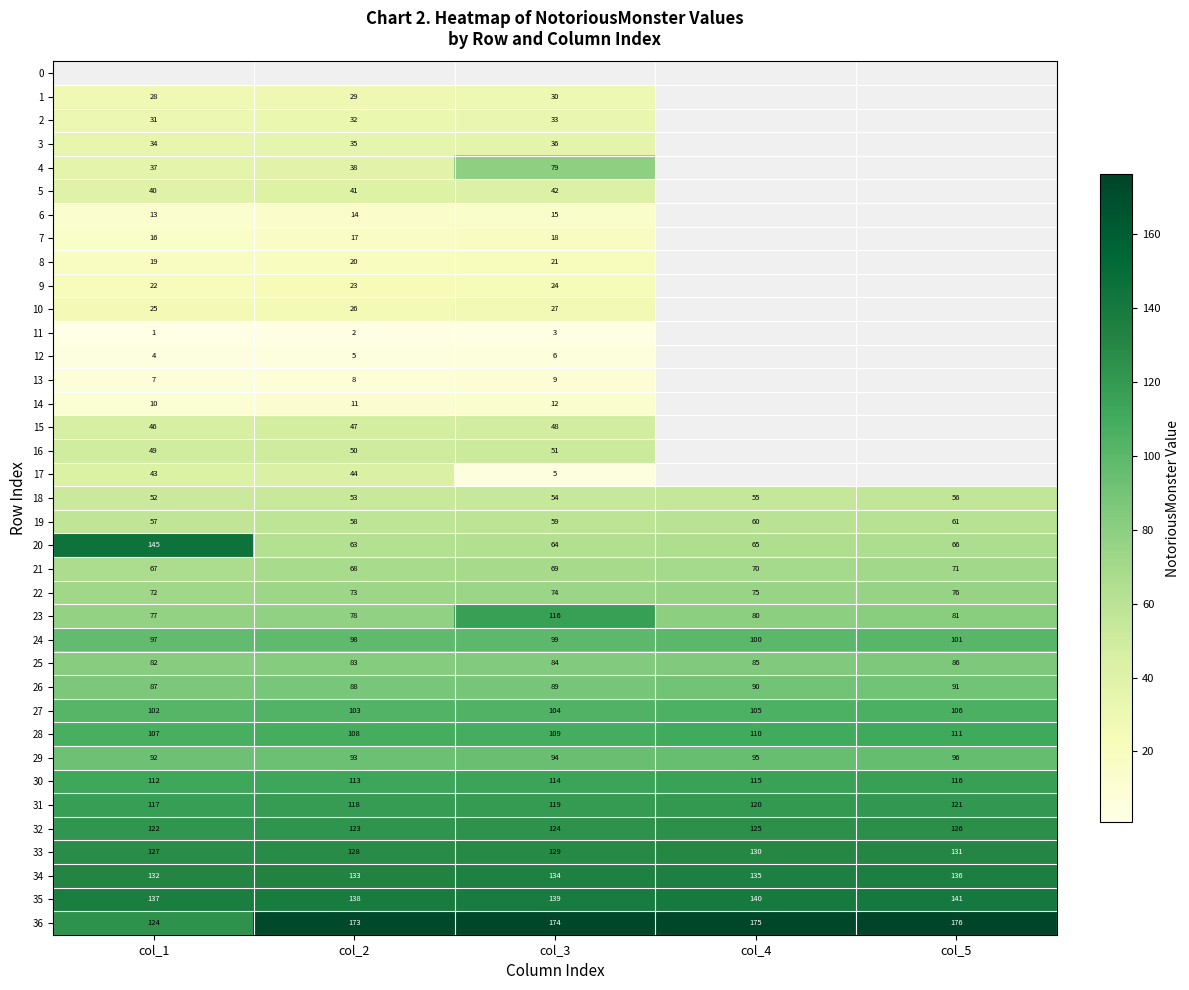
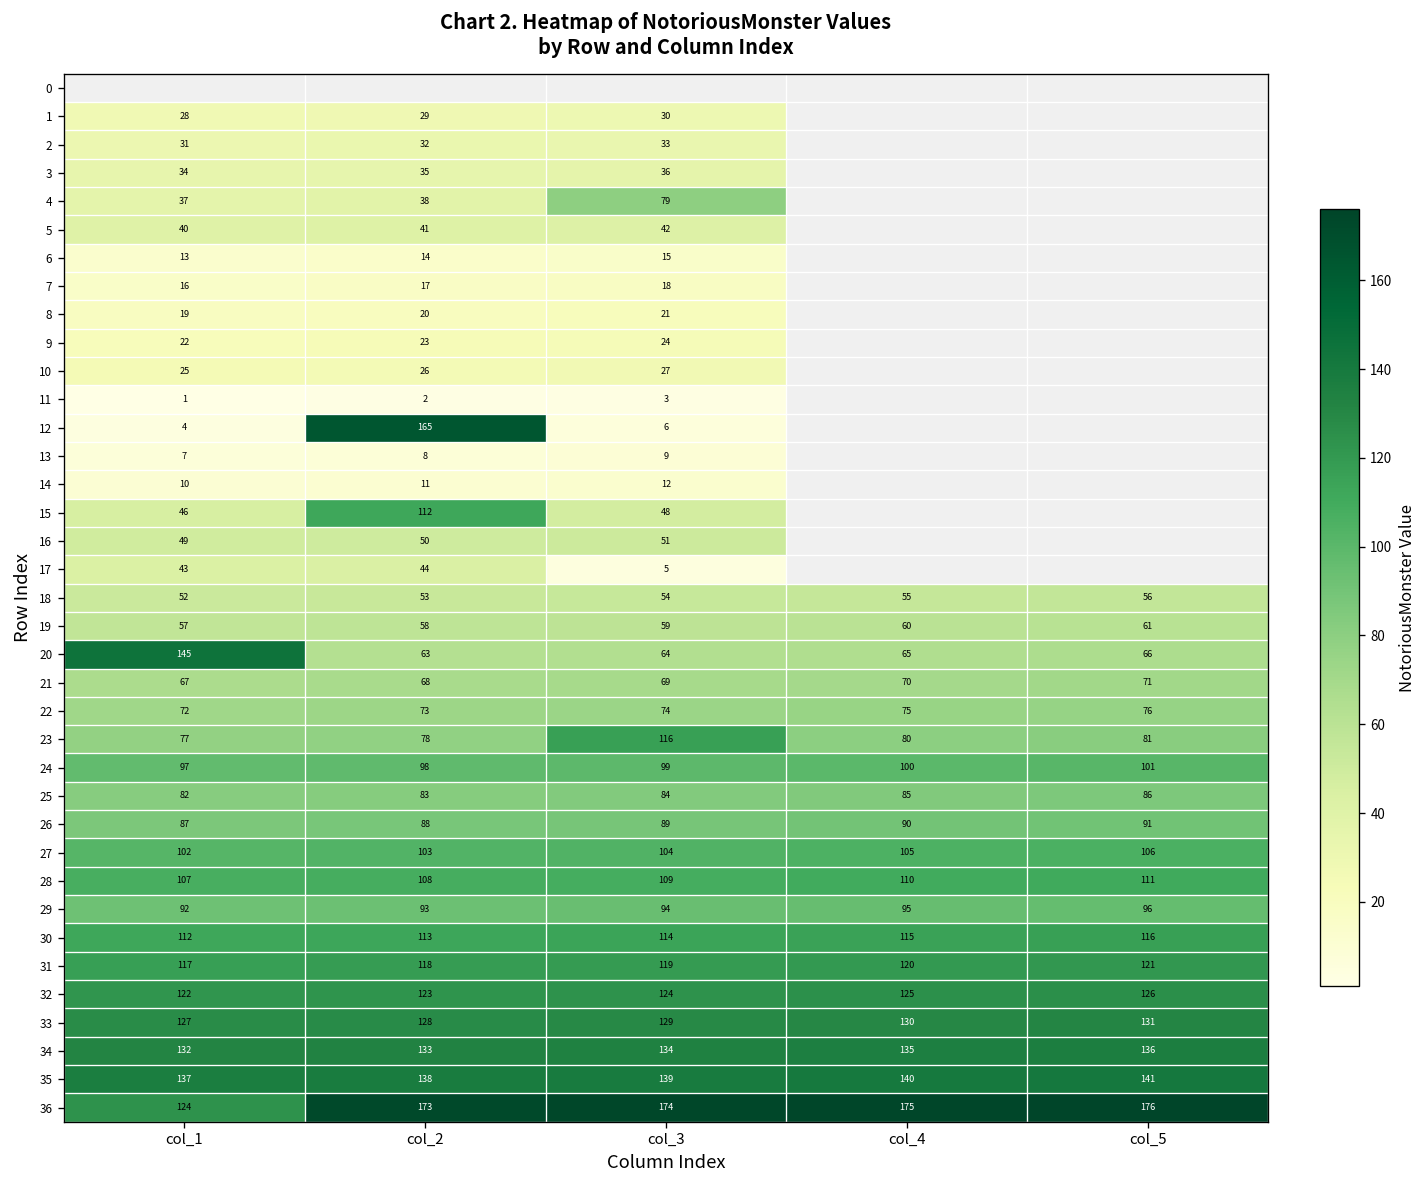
  {
    "1": {
      "col_1": 28,
      "col_2": 29,
      "col_3": 30
    },
    "2": {
      "col_1": 31,
      "col_2": 32,
      "col_3": 33
    },
    "3": {
      "col_1": 34,
      "col_2": 35,
      "col_3": 36
    },
    "4": {
      "col_1": 37,
      "col_2": 38,
      "col_3": 79
    },
    "5": {
      "col_1": 40,
      "col_2": 41,
      "col_3": 42
    },
    "6": {
      "col_1": 13,
      "col_2": 14,
      "col_3": 15
    },
    "7": {
      "col_1": 16,
      "col_2": 17,
      "col_3": 18
    },
    "8": {
      "col_1": 19,
      "col_2": 20,
      "col_3": 21
    },
    "9": {
      "col_1": 22,
      "col_2": 23,
      "col_3": 24
    },
    "10": {
      "col_1": 25,
      "col_2": 26,
      "col_3": 27
    },
    "11": {
      "col_1": 1,
      "col_2": 2,
      "col_3": 3
    },
    "12": {
      "col_1": 4,
-     "col_2": 5,
+     "col_2": 165,
      "col_3": 6
    },
    "13": {
      "col_1": 7,
      "col_2": 8,
      "col_3": 9
    },
    "14": {
      "col_1": 10,
      "col_2": 11,
      "col_3": 12
    },
    "15": {
      "col_1": 46,
-     "col_2": 47,
+     "col_2": 112,
      "col_3": 48
    },
    "16": {
      "col_1": 49,
      "col_2": 50,
      "col_3": 51
    },
    "17": {
      "col_1": 43,
      "col_2": 44,
      "col_3": 5
    },
    "18": {
      "col_1": 52,
      "col_2": 53,
      "col_3": 54,
      "col_4": 55,
      "col_5": 56
    },
    "19": {
      "col_1": 57,
      "col_2": 58,
      "col_3": 59,
      "col_4": 60,
      "col_5": 61
    },
    "20": {
      "col_1": 145,
      "col_2": 63,
      "col_3": 64,
      "col_4": 65,
      "col_5": 66
    },
    "21": {
      "col_1": 67,
      "col_2": 68,
      "col_3": 69,
      "col_4": 70,
      "col_5": 71
    },
    "22": {
      "col_1": 72,
      "col_2": 73,
      "col_3": 74,
      "col_4": 75,
      "col_5": 76
    },
    "23": {
      "col_1": 77,
      "col_2": 78,
      "col_3": 116,
      "col_4": 80,
      "col_5": 81
    },
    "24": {
      "col_1": 97,
      "col_2": 98,
      "col_3": 99,
      "col_4": 100,
      "col_5": 101
    },
    "25": {
      "col_1": 82,
      "col_2": 83,
      "col_3": 84,
      "col_4": 85,
      "col_5": 86
    },
    "26": {
      "col_1": 87,
      "col_2": 88,
      "col_3": 89,
      "col_4": 90,
      "col_5": 91
    },
    "27": {
      "col_1": 102,
      "col_2": 103,
      "col_3": 104,
      "col_4": 105,
      "col_5": 106
    },
    "28": {
      "col_1": 107,
      "col_2": 108,
      "col_3": 109,
      "col_4": 110,
      "col_5": 111
    },
    "29": {
      "col_1": 92,
      "col_2": 93,
      "col_3": 94,
      "col_4": 95,
      "col_5": 96
    },
    "30": {
      "col_1": 112,
      "col_2": 113,
      "col_3": 114,
      "col_4": 115,
      "col_5": 116
    },
    "31": {
      "col_1": 117,
      "col_2": 118,
      "col_3": 119,
      "col_4": 120,
      "col_5": 121
    },
    "32": {
      "col_1": 122,
      "col_2": 123,
      "col_3": 124,
      "col_4": 125,
      "col_5": 126
    },
    "33": {
      "col_1": 127,
      "col_2": 128,
      "col_3": 129,
      "col_4": 130,
      "col_5": 131
    },
    "34": {
      "col_1": 132,
      "col_2": 133,
      "col_3": 134,
      "col_4": 135,
      "col_5": 136
    },
    "35": {
      "col_1": 137,
      "col_2": 138,
      "col_3": 139,
      "col_4": 140,
      "col_5": 141
    },
    "36": {
      "col_1": 124,
      "col_2": 173,
      "col_3": 174,
      "col_4": 175,
      "col_5": 176
    }
  }
